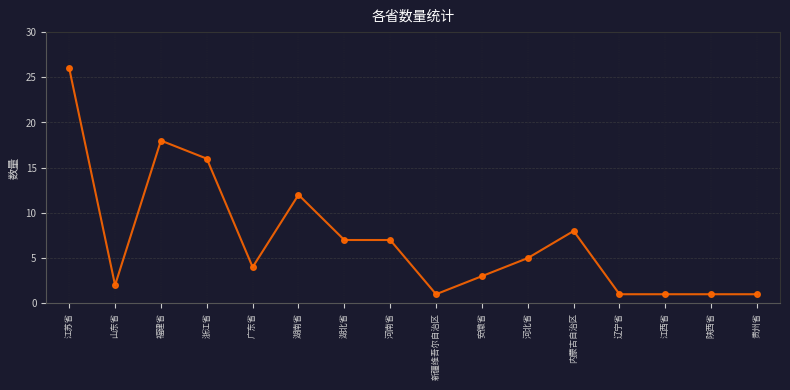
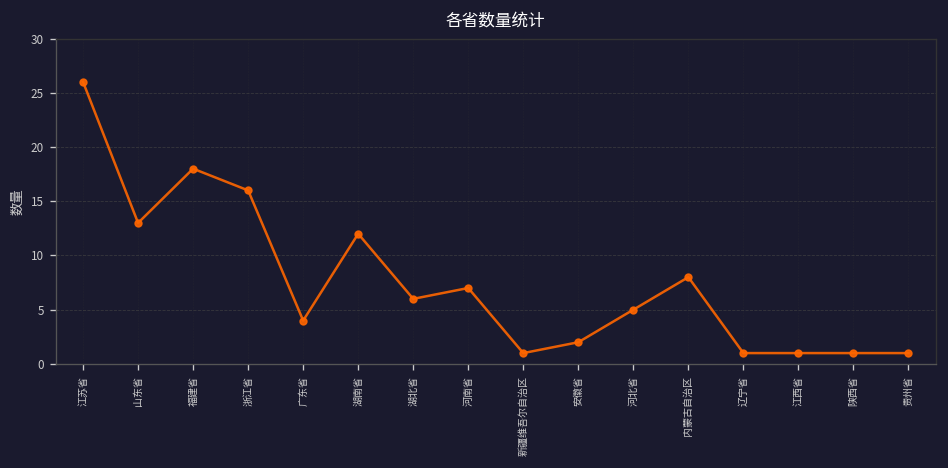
  {
    "江苏省": 26,
-   "山东省": 2,
+   "山东省": 13,
    "福建省": 18,
    "浙江省": 16,
    "广东省": 4,
    "湖南省": 12,
-   "湖北省": 7,
+   "湖北省": 6,
    "河南省": 7,
    "新疆维吾尔自治区": 1,
-   "安徽省": 3,
+   "安徽省": 2,
    "河北省": 5,
    "内蒙古自治区": 8,
    "辽宁省": 1,
    "江西省": 1,
    "陕西省": 1,
    "贵州省": 1
  }
